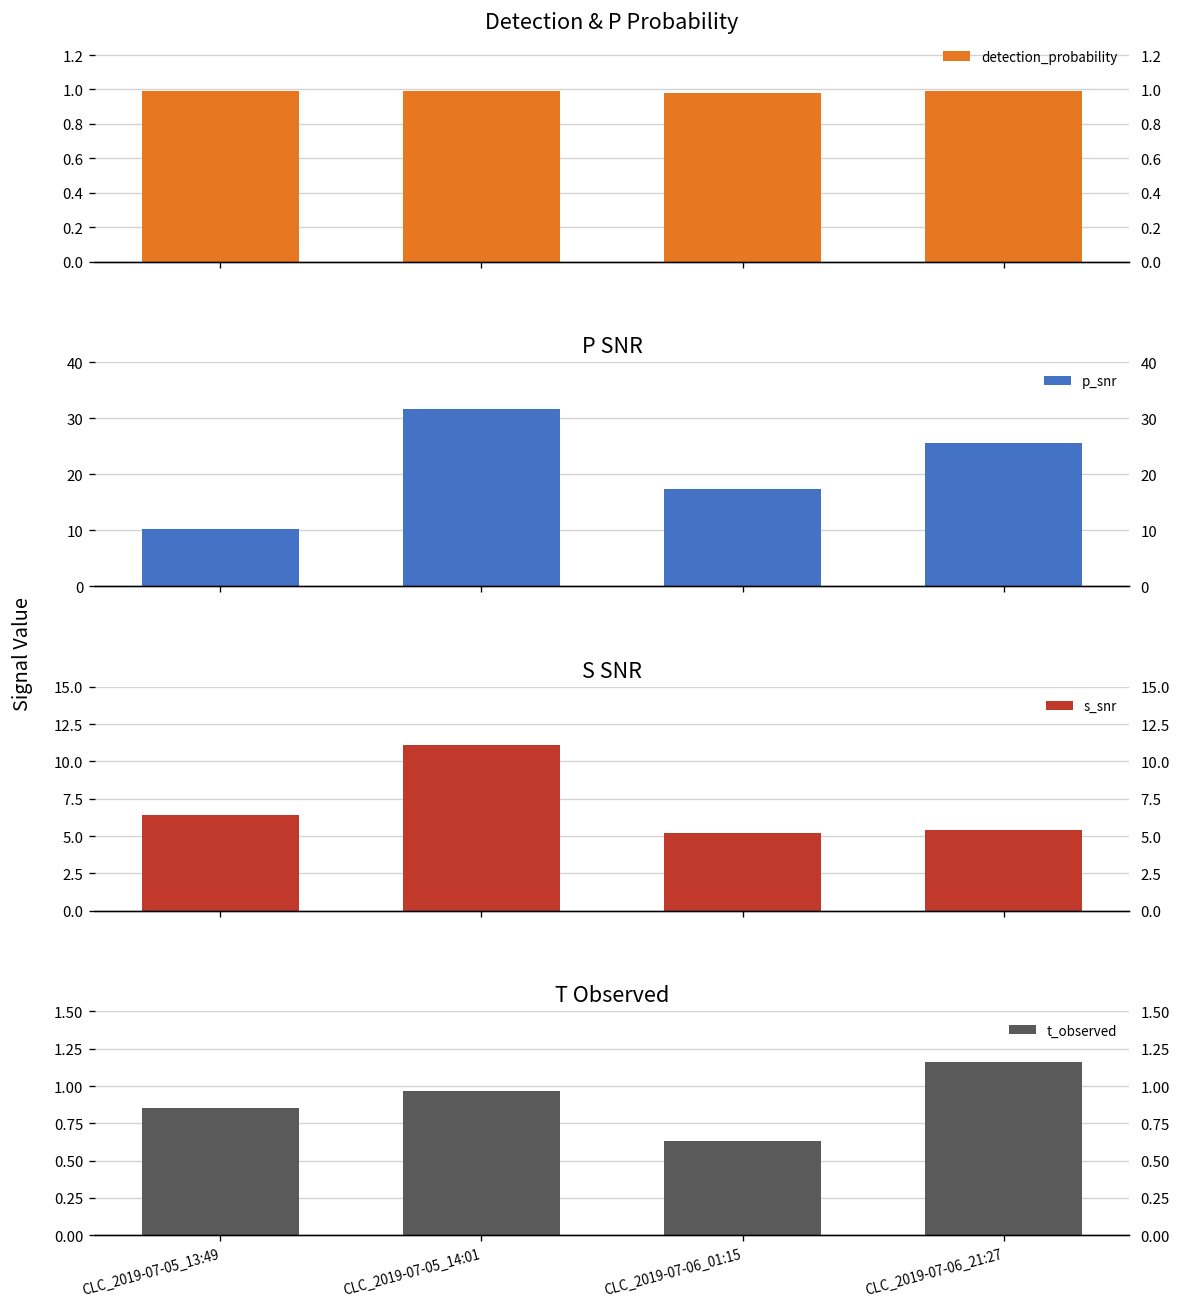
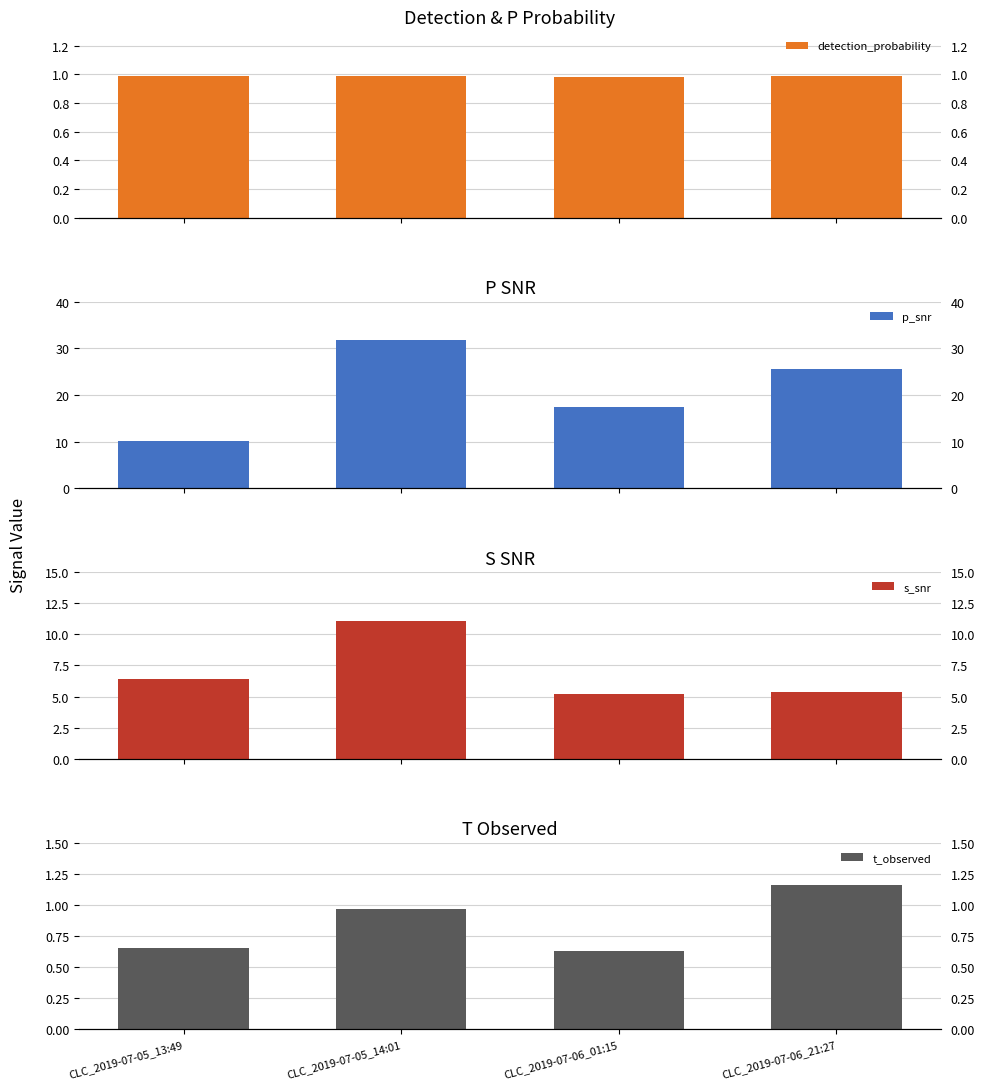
  {
    "T Observed": {
-     "CLC_2019-07-05_13:49": 0.85,
+     "CLC_2019-07-05_13:49": 0.65,
      "CLC_2019-07-05_14:01": 0.97,
      "CLC_2019-07-06_01:15": 0.63,
      "CLC_2019-07-06_21:27": 1.16
    }
  }
